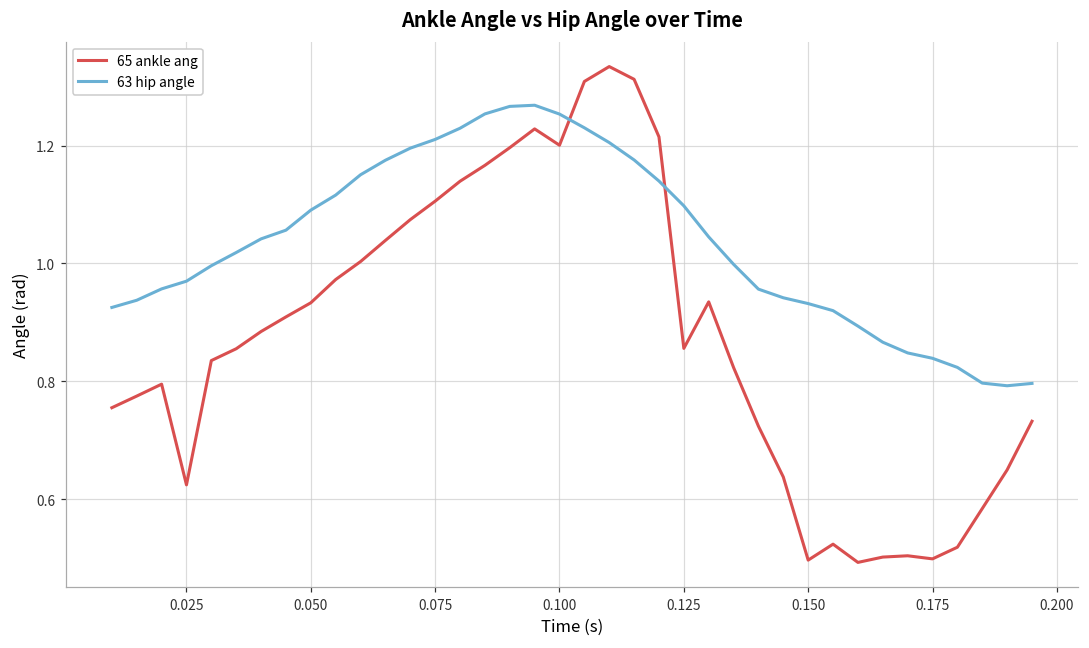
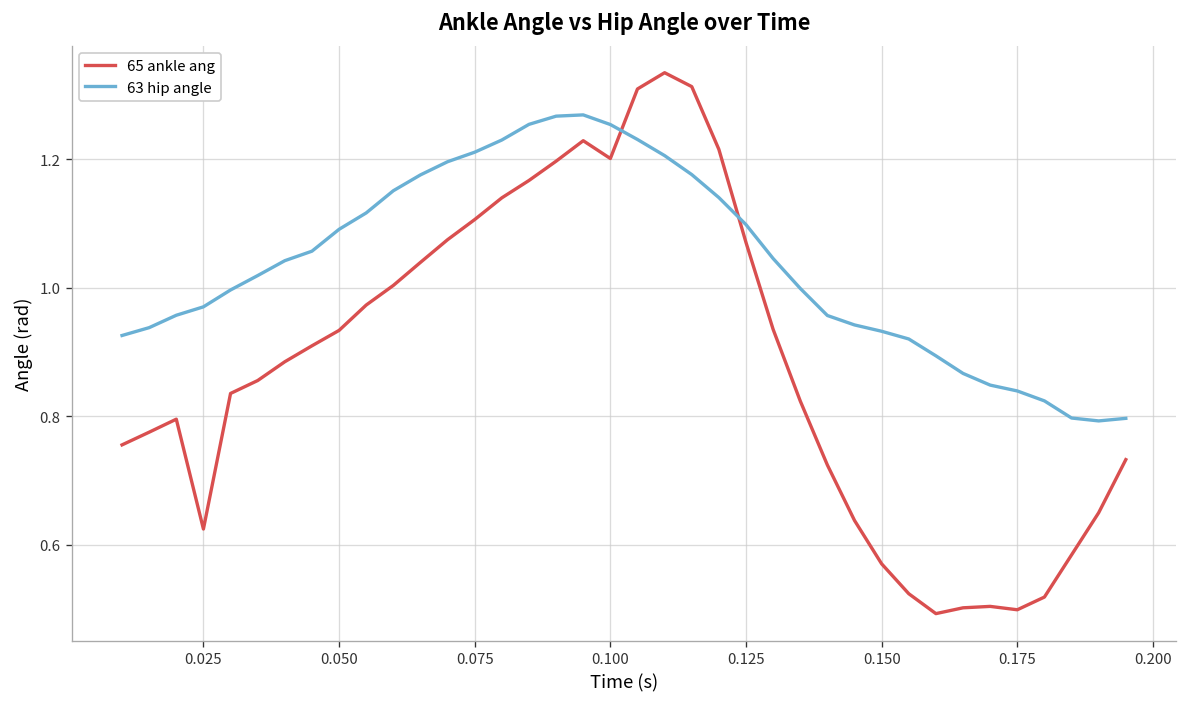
  {
    "65 ankle ang": {
      "0.025": 0.62,
      "0.050": 0.93,
      "0.075": 1.11,
      "0.100": 1.20,
-     "0.125": 0.86,
-     "0.150": 0.50,
+     "0.125": 1.07,
+     "0.150": 0.57,
      "0.175": 0.50
    },
    "63 hip angle": {
      "0.025": 0.97,
      "0.050": 1.09,
      "0.075": 1.21,
      "0.100": 1.25,
      "0.125": 1.10,
      "0.150": 0.93,
      "0.175": 0.84
    }
  }
